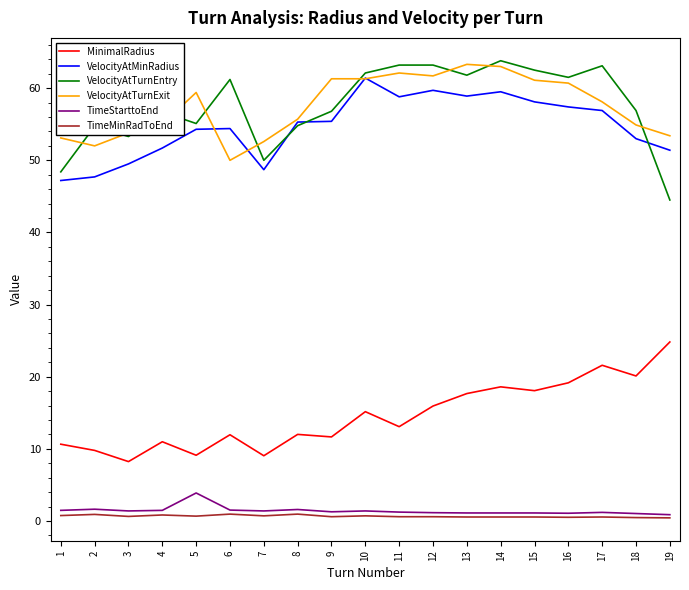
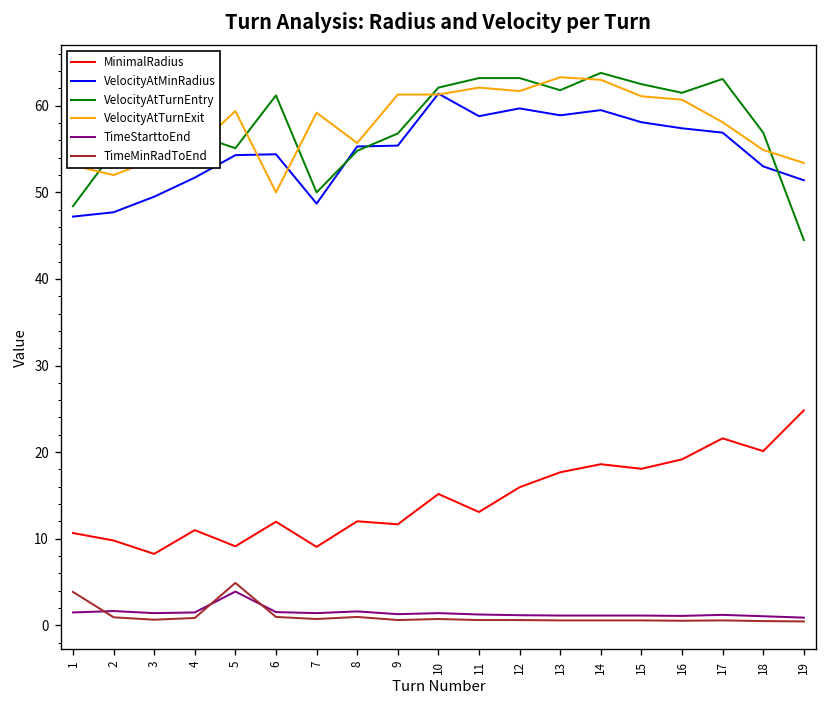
  {
    "MinimalRadius": {
      "1": 11,
      "2": 10,
      "3": 8,
      "4": 11,
      "5": 9,
      "6": 12,
      "7": 9,
      "8": 12,
      "9": 12,
      "10": 15,
      "11": 13,
      "12": 16,
      "13": 18,
      "14": 19,
      "15": 18,
      "16": 19,
      "17": 22,
      "18": 20,
      "19": 25
    },
    "VelocityAtMinRadius": {
      "1": 47,
      "2": 48,
      "3": 50,
      "4": 52,
      "5": 54,
      "6": 54,
      "7": 49,
      "8": 55,
      "9": 55,
      "11": 59,
      "12": 60,
      "13": 59,
      "14": 60,
      "15": 58,
      "16": 57,
      "17": 57,
      "18": 53,
      "19": 51
    },
    "VelocityAtTurnEntry": {
      "1": 48,
      "3": 53,
      "5": 55,
      "6": 61,
      "7": 50,
      "8": 55,
      "9": 57,
      "10": 62,
      "11": 63,
      "12": 63,
      "13": 62,
      "14": 64,
      "15": 63,
      "16": 62,
      "17": 63,
      "18": 57,
      "19": 45
    },
    "VelocityAtTurnExit": {
      "1": 53,
      "2": 52,
      "5": 59,
      "6": 50,
-     "7": 53,
+     "7": 59,
      "8": 56,
      "9": 61,
      "11": 62,
      "12": 62,
      "13": 63,
      "14": 63,
      "15": 61,
      "16": 61,
      "17": 58,
      "18": 55,
      "19": 53
    },
    "TimeStarttoEnd": {
      "1": 1,
      "2": 2,
      "3": 1,
      "4": 1,
      "5": 4,
      "6": 2,
      "7": 1,
      "8": 2,
      "9": 1,
      "10": 1,
      "11": 1,
      "12": 1,
      "13": 1,
      "14": 1,
      "15": 1,
      "16": 1,
      "17": 1,
      "18": 1,
      "19": 1
    },
    "TimeMinRadToEnd": {
-     "1": 1,
+     "1": 4,
      "2": 1,
      "3": 1,
      "4": 1,
-     "5": 1,
+     "5": 5,
      "6": 1,
      "7": 1,
      "8": 1,
      "9": 1,
      "10": 1,
      "11": 1,
      "12": 1,
      "13": 1,
      "14": 1,
      "15": 1,
      "16": 1,
      "17": 1,
      "18": 0,
      "19": 0
    }
  }
